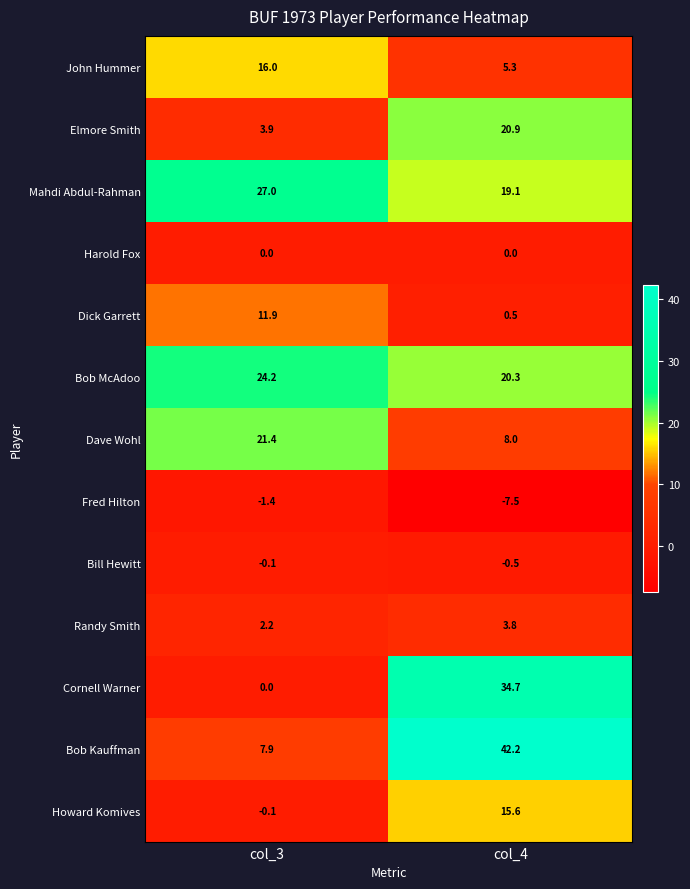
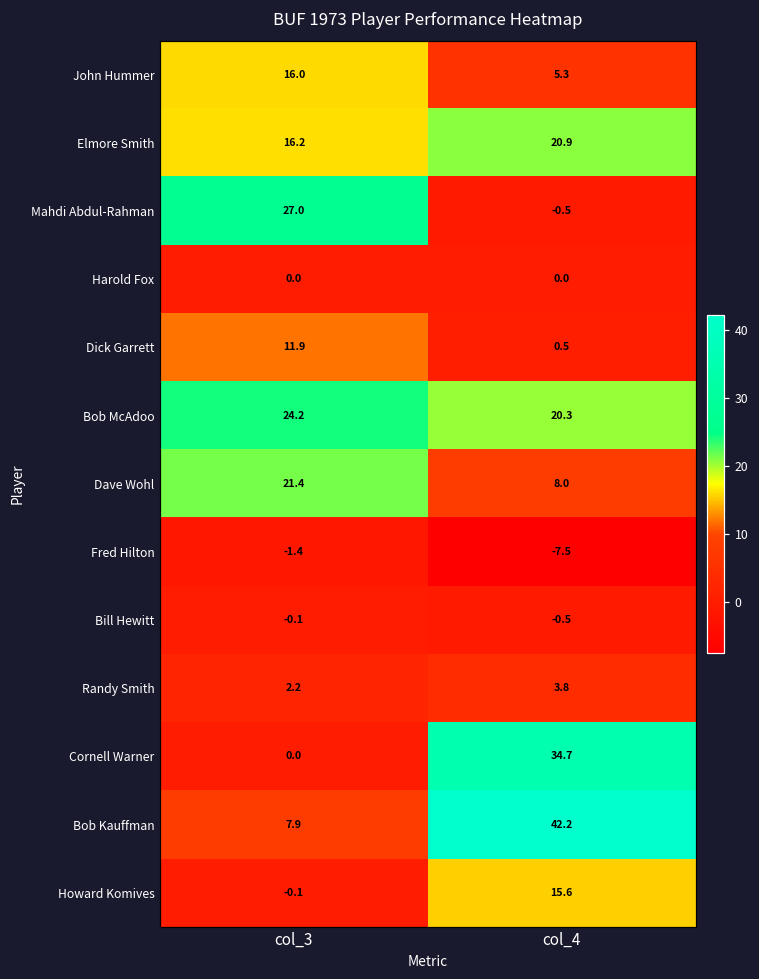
  {
    "John Hummer": {
      "col_3": 16.0,
      "col_4": 5.3
    },
    "Elmore Smith": {
-     "col_3": 3.9,
+     "col_3": 16.2,
      "col_4": 20.9
    },
    "Mahdi Abdul-Rahman": {
      "col_3": 27.0,
-     "col_4": 19.1
+     "col_4": -0.5
    },
    "Harold Fox": {
      "col_3": 0.0,
      "col_4": 0.0
    },
    "Dick Garrett": {
      "col_3": 11.9,
      "col_4": 0.5
    },
    "Bob McAdoo": {
      "col_3": 24.2,
      "col_4": 20.3
    },
    "Dave Wohl": {
      "col_3": 21.4,
      "col_4": 8.0
    },
    "Fred Hilton": {
      "col_3": -1.4,
      "col_4": -7.5
    },
    "Bill Hewitt": {
      "col_3": -0.1,
      "col_4": -0.5
    },
    "Randy Smith": {
      "col_3": 2.2,
      "col_4": 3.8
    },
    "Cornell Warner": {
      "col_3": 0.0,
      "col_4": 34.7
    },
    "Bob Kauffman": {
      "col_3": 7.9,
      "col_4": 42.2
    },
    "Howard Komives": {
      "col_3": -0.1,
      "col_4": 15.6
    }
  }
